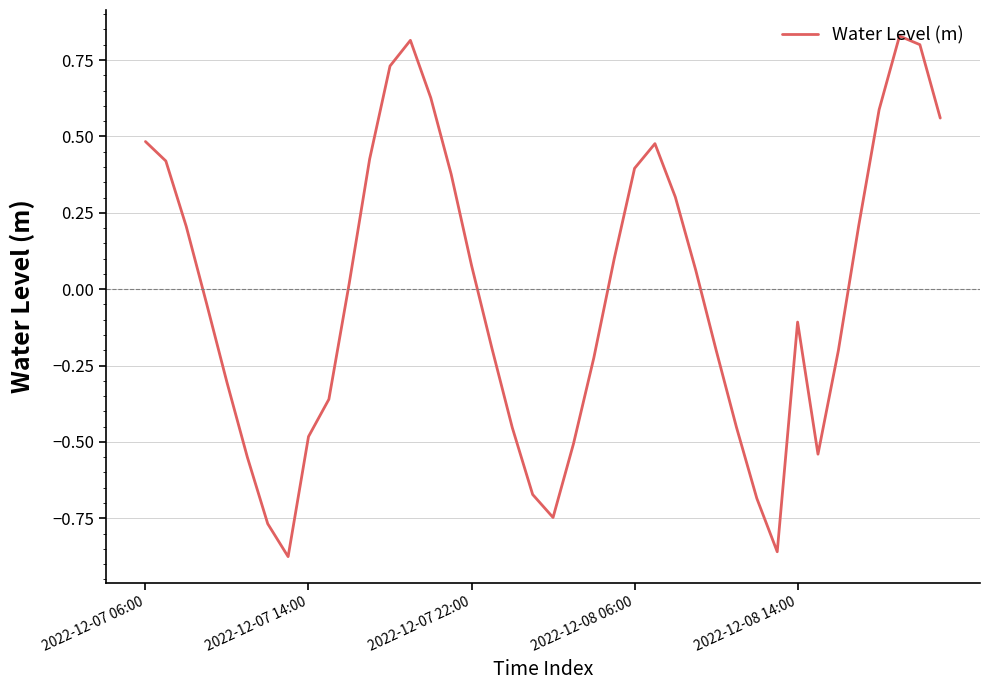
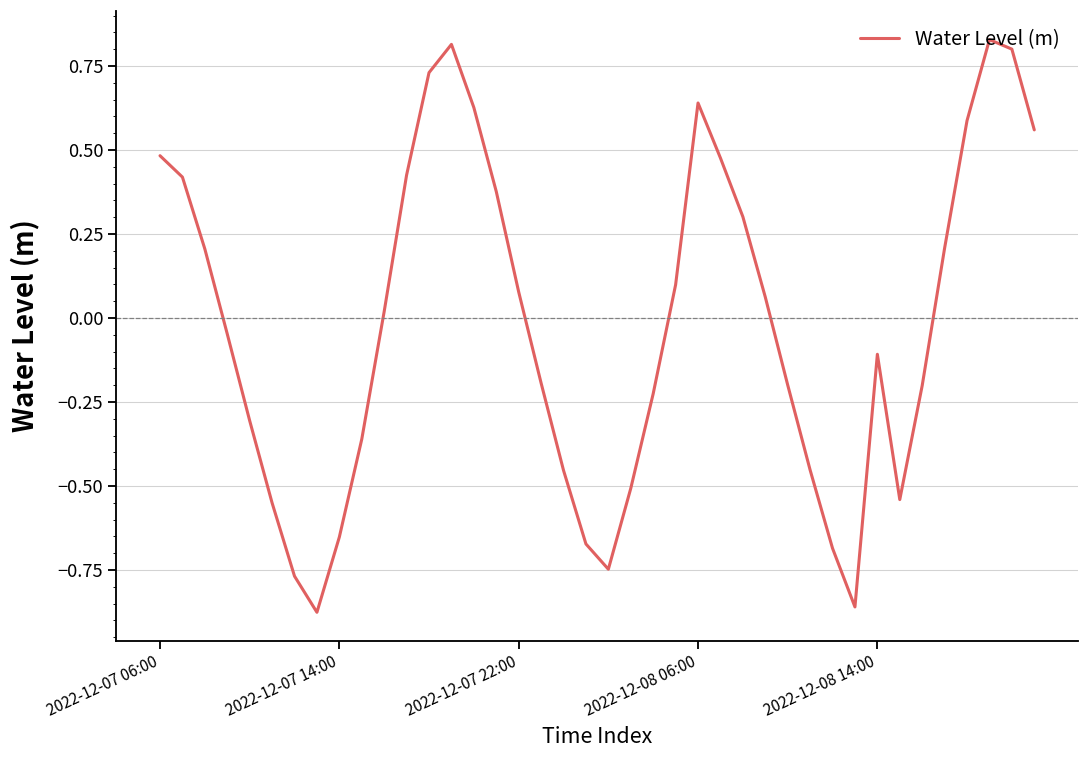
  {
    "2022-12-07 06:00": 0.48,
-   "2022-12-07 14:00": -0.48,
+   "2022-12-07 14:00": -0.65,
    "2022-12-07 22:00": 0.08,
-   "2022-12-08 06:00": 0.40,
+   "2022-12-08 06:00": 0.64,
    "2022-12-08 14:00": -0.11
  }
